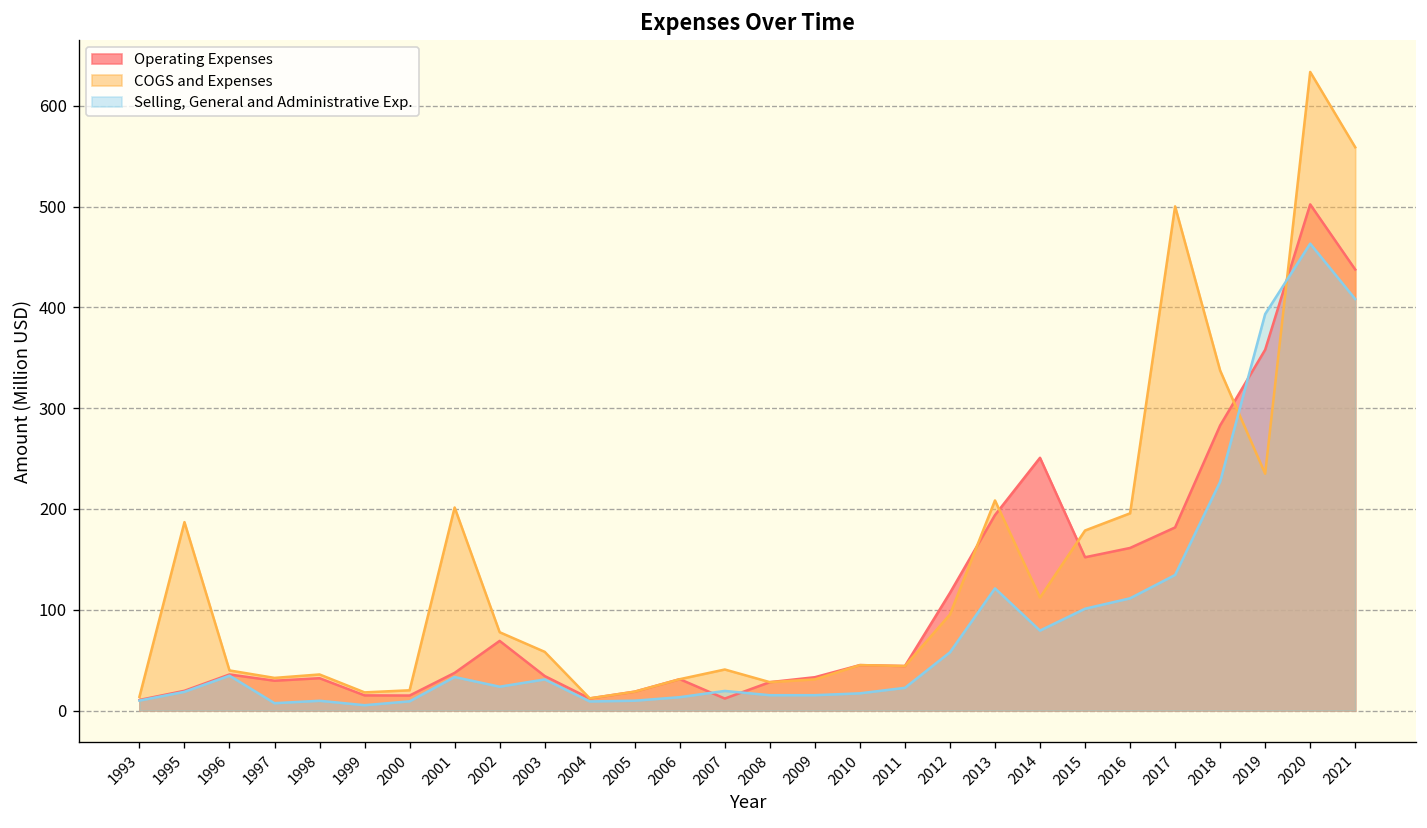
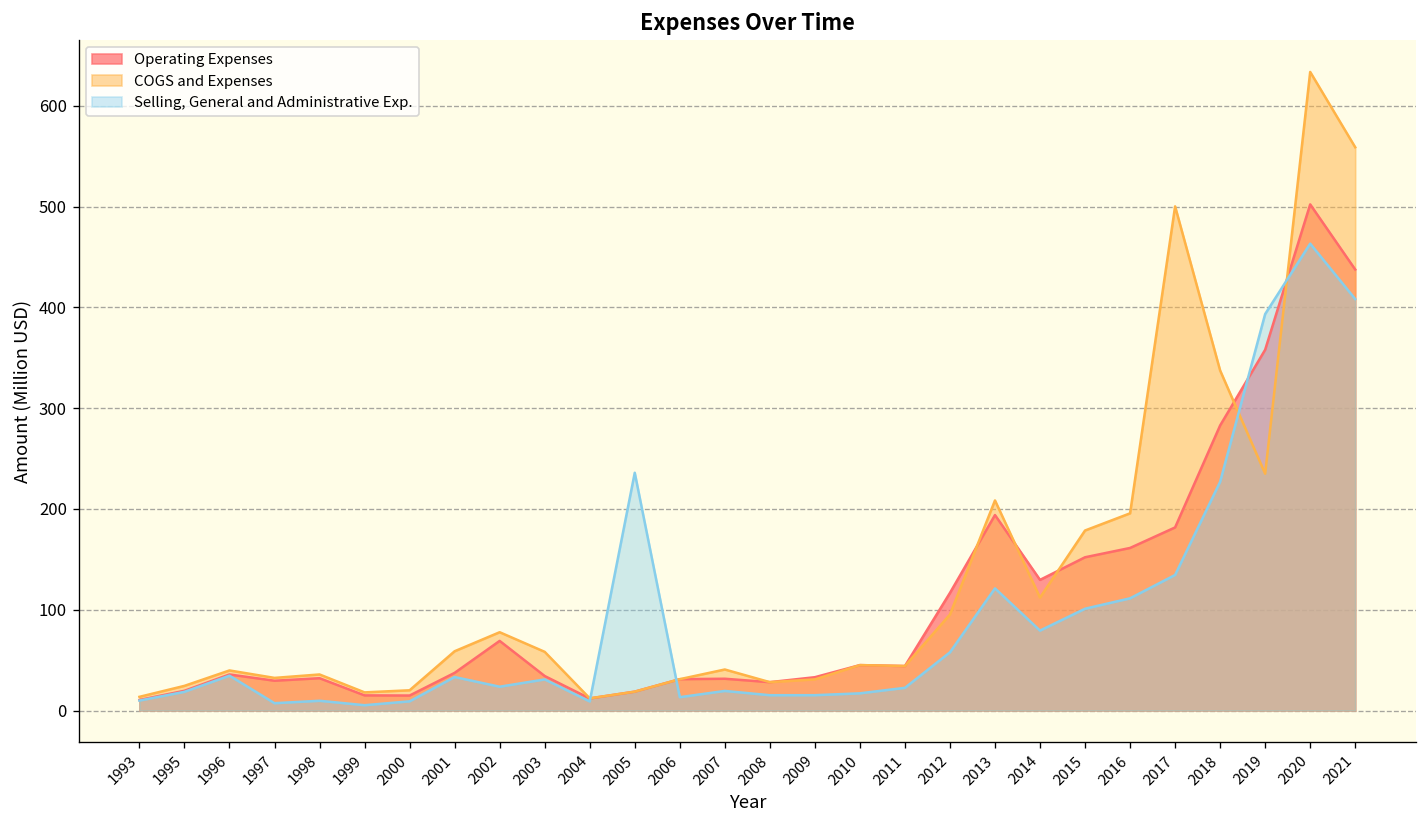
  {
    "Operating Expenses": {
      "1998": 30,
      "2000": 10,
      "2001": 40,
      "2002": 70,
      "2003": 30,
-     "2007": 10,
+     "2007": 30,
      "2012": 120,
      "2013": 190,
-     "2014": 250,
+     "2014": 130,
      "2015": 150,
      "2016": 160,
      "2017": 180,
      "2018": 280,
      "2019": 360,
      "2020": 500,
      "2021": 440
    },
    "COGS and Expenses": {
      "1993": 10,
-     "1995": 190,
+     "1995": 20,
      "1996": 40,
      "1998": 40,
      "2000": 20,
-     "2001": 200,
+     "2001": 60,
      "2002": 80,
      "2003": 60,
      "2007": 40,
      "2012": 100,
      "2013": 210,
      "2014": 110,
      "2015": 180,
      "2016": 200,
      "2017": 500,
      "2018": 340,
      "2019": 240,
      "2020": 630,
      "2021": 560
    },
    "Selling, General and Administrative Exp.": {
      "1997": 10,
      "1998": 10,
      "1999": 10,
      "2000": 10,
      "2001": 30,
      "2002": 20,
      "2003": 30,
-     "2005": 10,
+     "2005": 240,
      "2006": 10,
      "2007": 20,
      "2008": 20,
      "2009": 20,
      "2010": 20,
      "2011": 20,
      "2012": 60,
      "2013": 120,
      "2014": 80,
      "2015": 100,
      "2016": 110,
      "2017": 130,
      "2018": 230,
      "2019": 390,
      "2020": 460,
      "2021": 410
    }
  }
